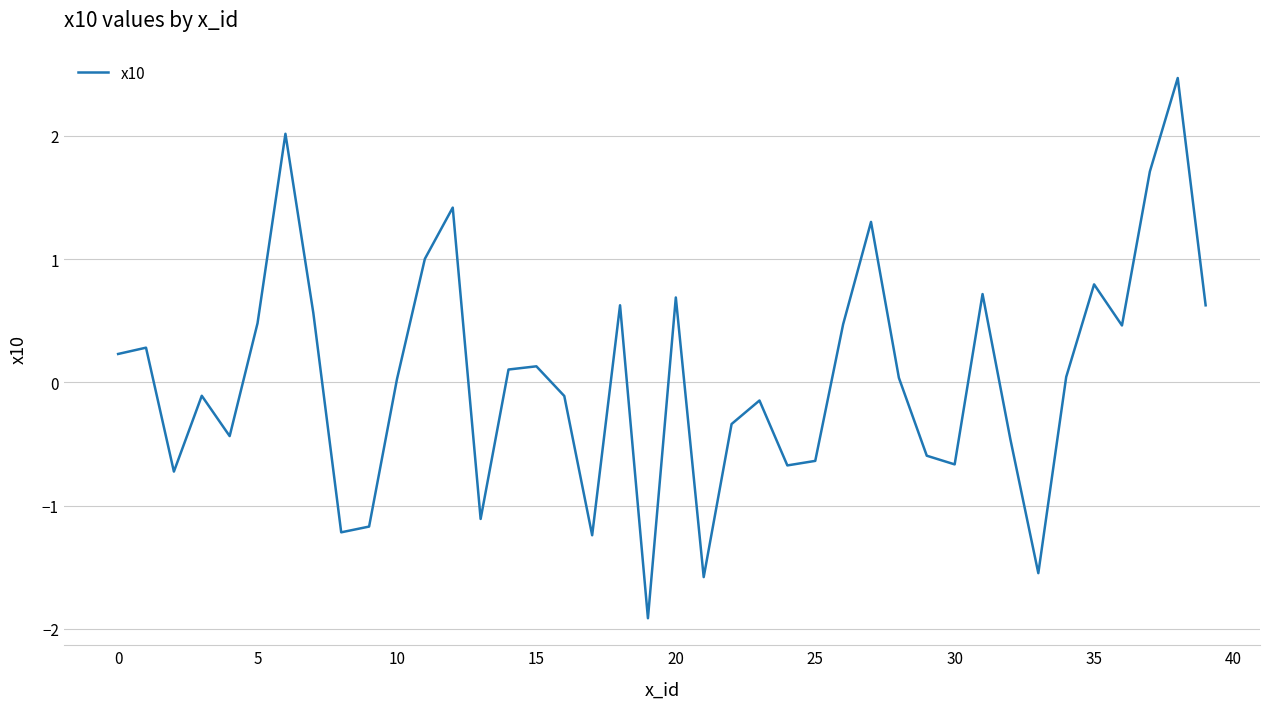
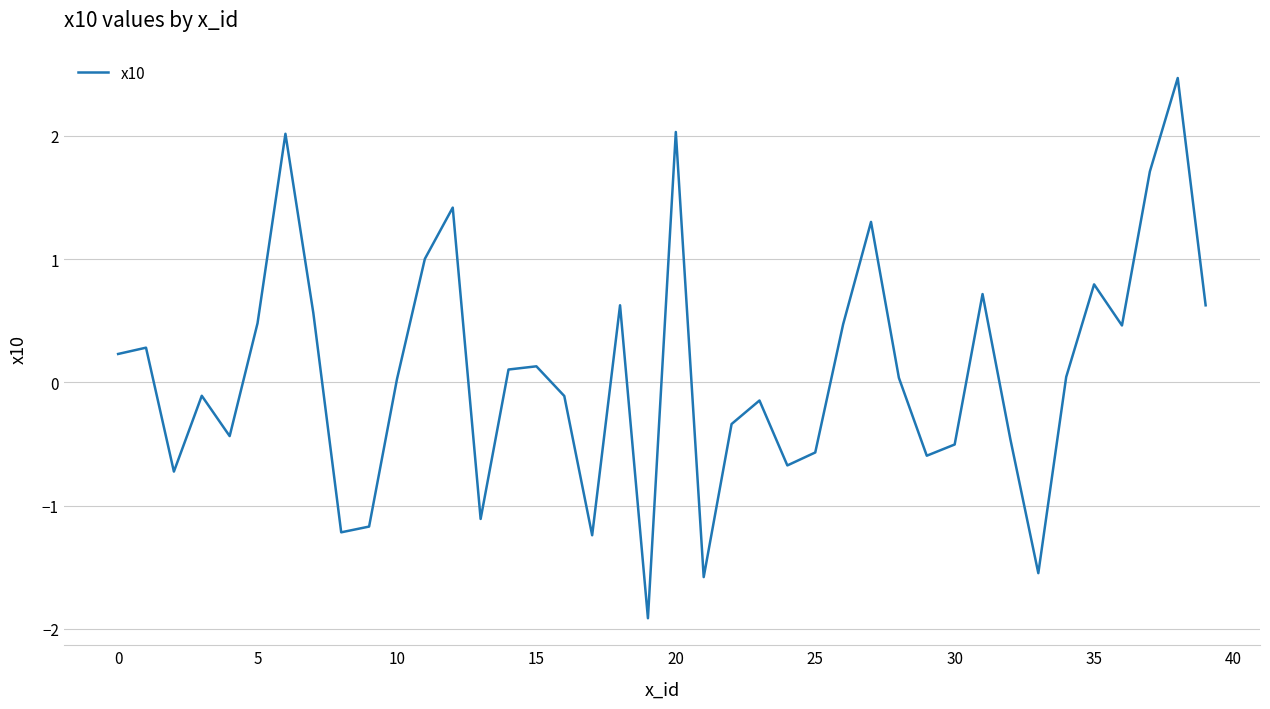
  {
    "0": 0.23,
    "5": 0.48,
    "10": 0.03,
    "15": 0.13,
-   "20": 0.69,
-   "25": -0.64,
-   "30": -0.67,
+   "20": 2.03,
+   "25": -0.57,
+   "30": -0.50,
    "35": 0.79
  }
